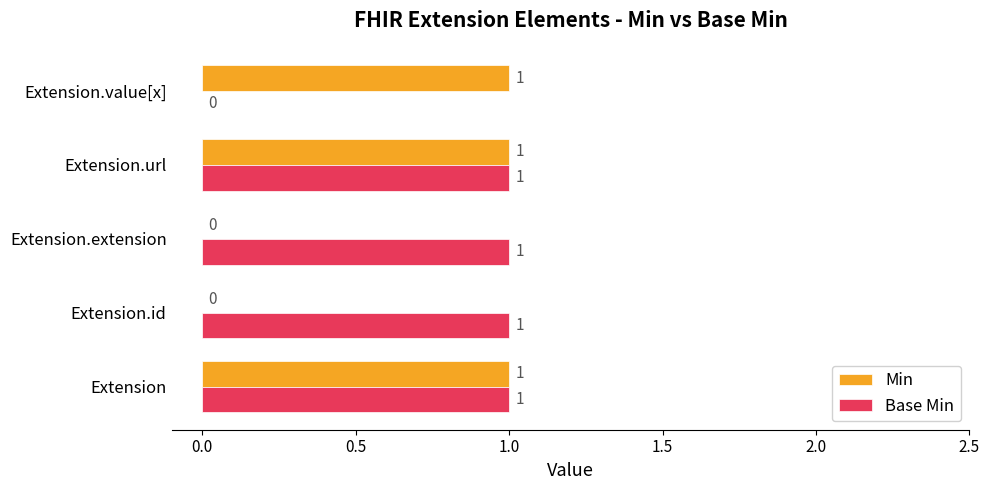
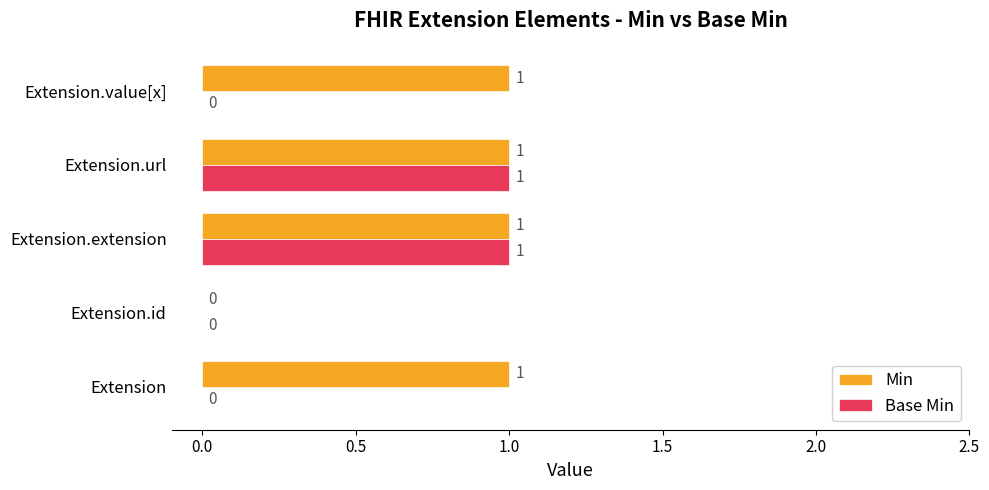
  {
    "Min": {
      "Extension.value[x]": 1,
      "Extension.url": 1,
-     "Extension.extension": 0,
+     "Extension.extension": 1,
      "Extension.id": 0,
      "Extension": 1
    },
    "Base Min": {
      "Extension.value[x]": 0,
      "Extension.url": 1,
      "Extension.extension": 1,
-     "Extension.id": 1,
-     "Extension": 1
+     "Extension.id": 0,
+     "Extension": 0
    }
  }
